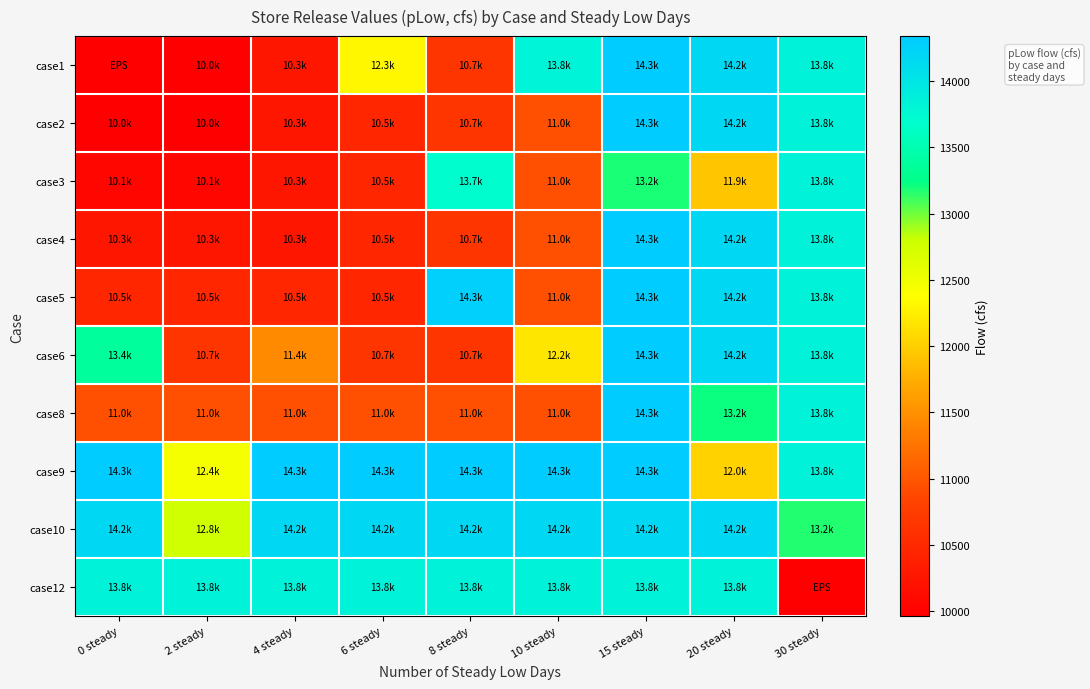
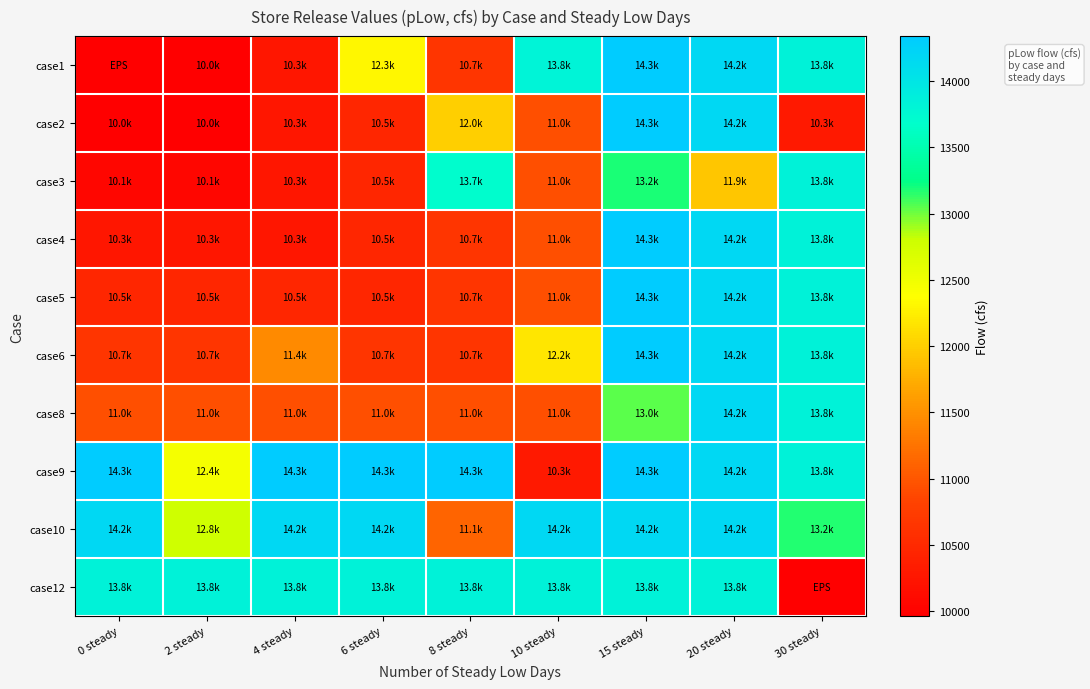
  {
    "case1": {
      "2 steady": "10.0k",
      "4 steady": "10.3k",
      "6 steady": "12.3k",
      "8 steady": "10.7k",
      "10 steady": "13.8k",
      "15 steady": "14.3k",
      "20 steady": "14.2k",
      "30 steady": "13.8k"
    },
    "case2": {
      "0 steady": "10.0k",
      "2 steady": "10.0k",
      "4 steady": "10.3k",
      "6 steady": "10.5k",
-     "8 steady": "10.7k",
+     "8 steady": "12.0k",
      "10 steady": "11.0k",
      "15 steady": "14.3k",
      "20 steady": "14.2k",
-     "30 steady": "13.8k"
+     "30 steady": "10.3k"
    },
    "case3": {
      "0 steady": "10.1k",
      "2 steady": "10.1k",
      "4 steady": "10.3k",
      "6 steady": "10.5k",
      "8 steady": "13.7k",
      "10 steady": "11.0k",
      "15 steady": "13.2k",
      "20 steady": "11.9k",
      "30 steady": "13.8k"
    },
    "case4": {
      "0 steady": "10.3k",
      "2 steady": "10.3k",
      "4 steady": "10.3k",
      "6 steady": "10.5k",
      "8 steady": "10.7k",
      "10 steady": "11.0k",
      "15 steady": "14.3k",
      "20 steady": "14.2k",
      "30 steady": "13.8k"
    },
    "case5": {
      "0 steady": "10.5k",
      "2 steady": "10.5k",
      "4 steady": "10.5k",
      "6 steady": "10.5k",
-     "8 steady": "14.3k",
+     "8 steady": "10.7k",
      "10 steady": "11.0k",
      "15 steady": "14.3k",
      "20 steady": "14.2k",
      "30 steady": "13.8k"
    },
    "case6": {
-     "0 steady": "13.4k",
+     "0 steady": "10.7k",
      "2 steady": "10.7k",
      "4 steady": "11.4k",
      "6 steady": "10.7k",
      "8 steady": "10.7k",
      "10 steady": "12.2k",
      "15 steady": "14.3k",
      "20 steady": "14.2k",
      "30 steady": "13.8k"
    },
    "case8": {
      "0 steady": "11.0k",
      "2 steady": "11.0k",
      "4 steady": "11.0k",
      "6 steady": "11.0k",
      "8 steady": "11.0k",
      "10 steady": "11.0k",
-     "15 steady": "14.3k",
-     "20 steady": "13.2k",
+     "15 steady": "13.0k",
+     "20 steady": "14.2k",
      "30 steady": "13.8k"
    },
    "case9": {
      "0 steady": "14.3k",
      "2 steady": "12.4k",
      "4 steady": "14.3k",
      "6 steady": "14.3k",
      "8 steady": "14.3k",
-     "10 steady": "14.3k",
+     "10 steady": "10.3k",
      "15 steady": "14.3k",
-     "20 steady": "12.0k",
+     "20 steady": "14.2k",
      "30 steady": "13.8k"
    },
    "case10": {
      "0 steady": "14.2k",
      "2 steady": "12.8k",
      "4 steady": "14.2k",
      "6 steady": "14.2k",
-     "8 steady": "14.2k",
+     "8 steady": "11.1k",
      "10 steady": "14.2k",
      "15 steady": "14.2k",
      "20 steady": "14.2k",
      "30 steady": "13.2k"
    },
    "case12": {
      "0 steady": "13.8k",
      "2 steady": "13.8k",
      "4 steady": "13.8k",
      "6 steady": "13.8k",
      "8 steady": "13.8k",
      "10 steady": "13.8k",
      "15 steady": "13.8k",
      "20 steady": "13.8k"
    }
  }
